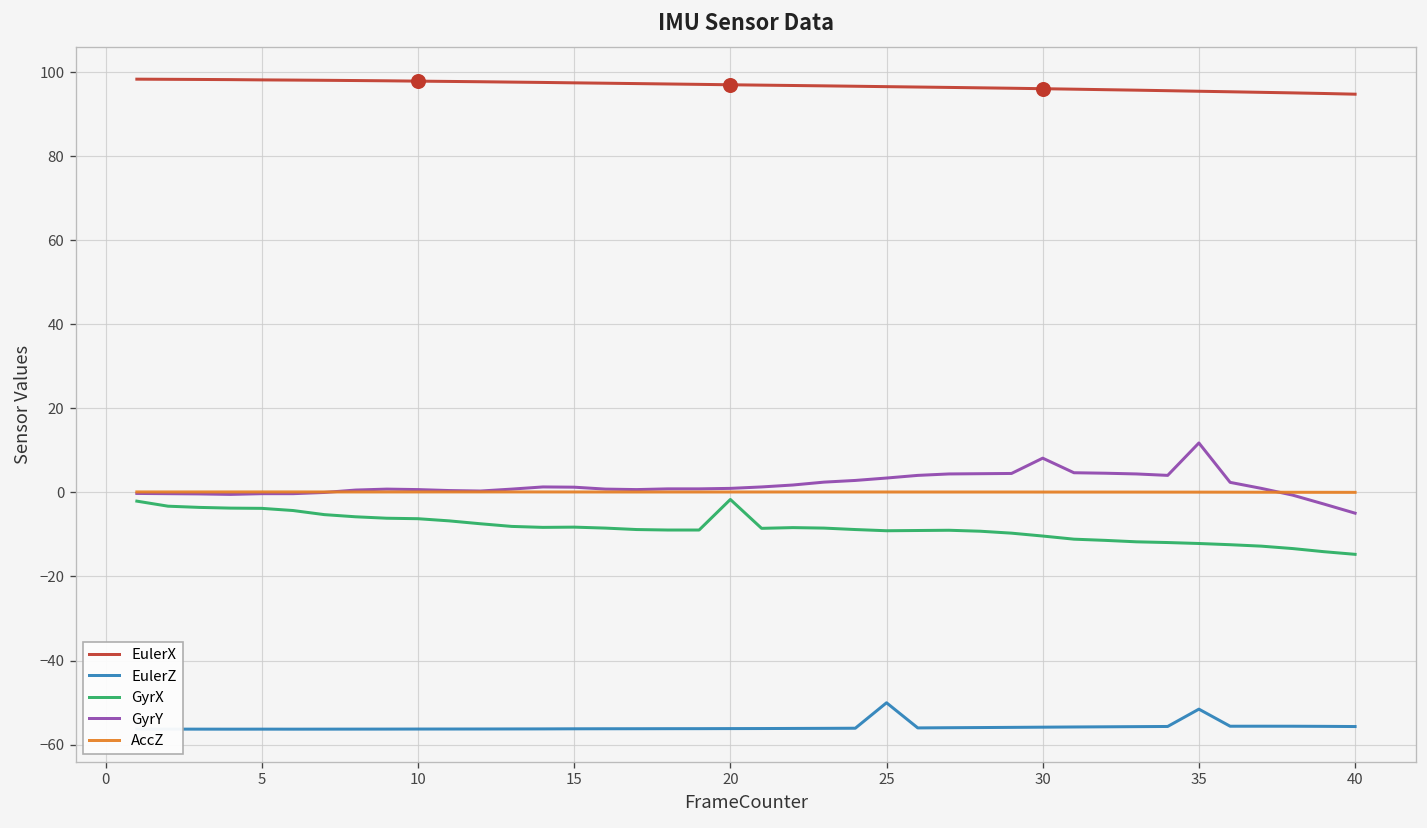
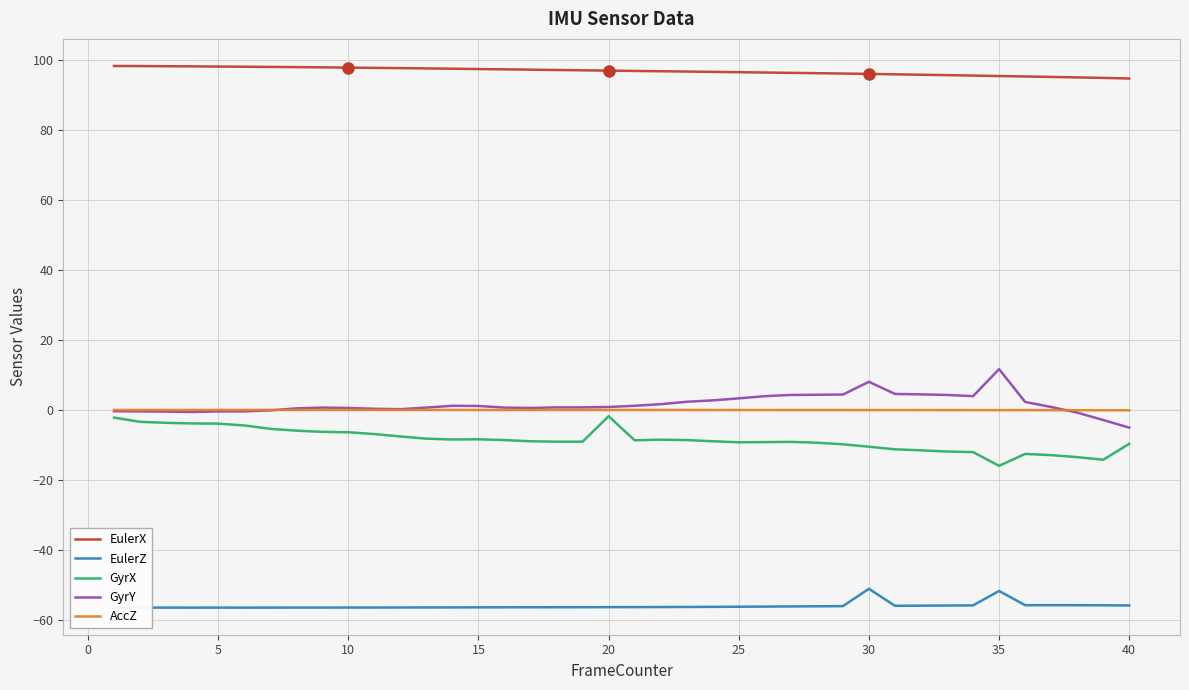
  {
    "EulerZ": {
      "5": -56,
      "10": -56,
      "15": -56,
      "20": -56,
-     "25": -50,
-     "30": -56,
+     "25": -56,
+     "30": -51,
      "35": -52,
      "40": -56
    },
    "GyrX": {
      "5": -4,
      "10": -6,
      "15": -8,
      "20": -2,
      "25": -9,
      "30": -10,
-     "35": -12,
-     "40": -15
+     "35": -16,
+     "40": -10
    },
    "GyrY": {
      "15": 1,
      "20": 1,
      "25": 3,
      "30": 8,
      "35": 12,
      "40": -5
    },
    "AccZ": {
      "15": 0,
      "20": 0,
      "25": 0,
      "30": 0,
      "35": 0,
      "40": 0
    }
  }
